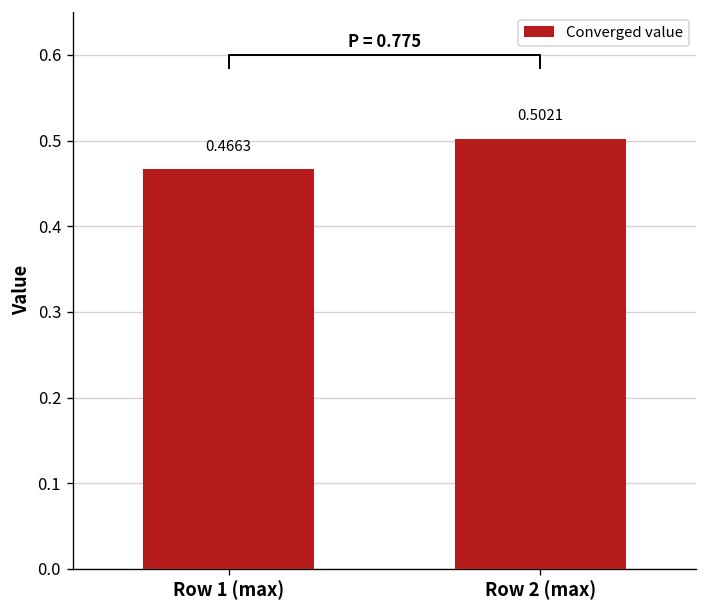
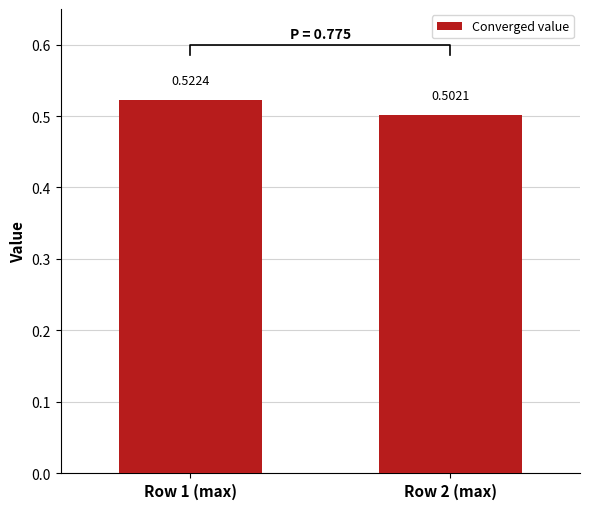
  {
    "Converged value": {
-     "Row 1 (max)": 0.4663,
+     "Row 1 (max)": 0.5224,
      "Row 2 (max)": 0.5021
    }
  }
